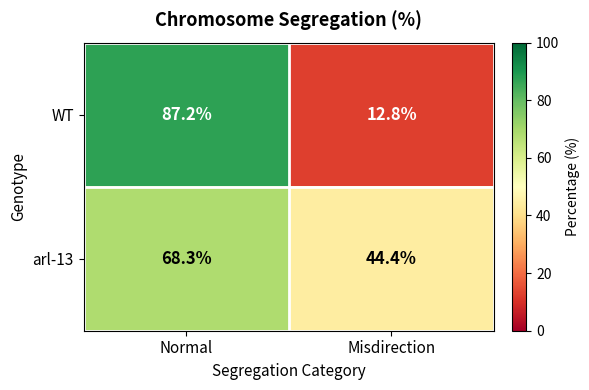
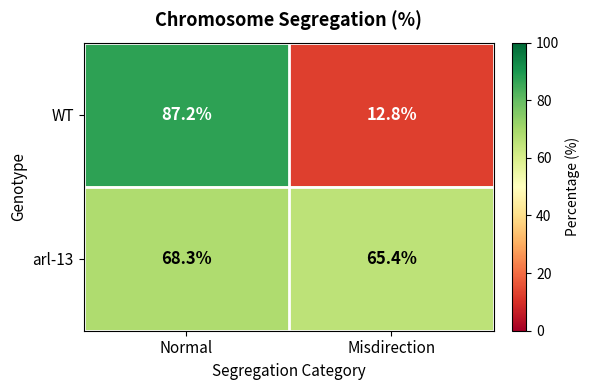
  {
    "WT": {
      "Normal": "87.2%",
      "Misdirection": "12.8%"
    },
    "arl-13": {
      "Normal": "68.3%",
-     "Misdirection": "44.4%"
+     "Misdirection": "65.4%"
    }
  }
